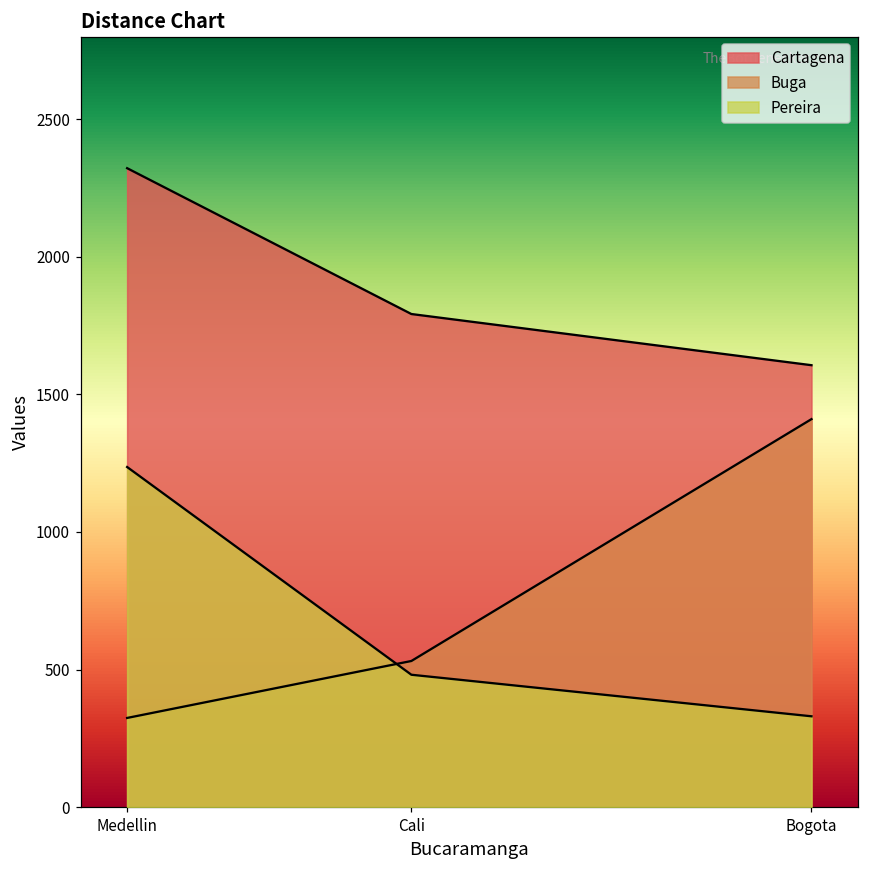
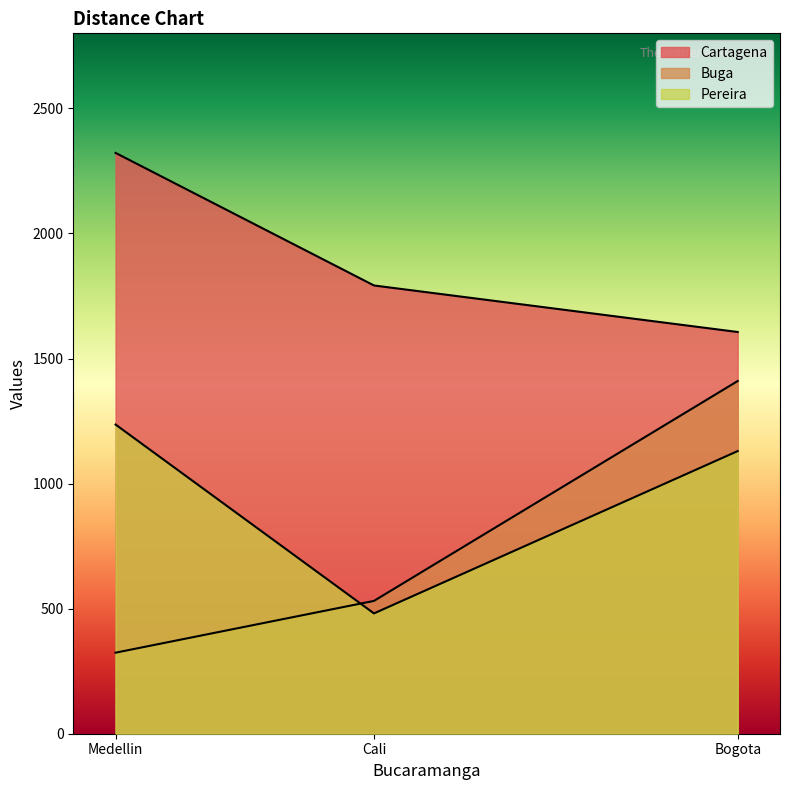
  {
    "Pereira": {
      "Medellin": 1240,
      "Cali": 480,
-     "Bogota": 330
+     "Bogota": 1130
    }
  }
